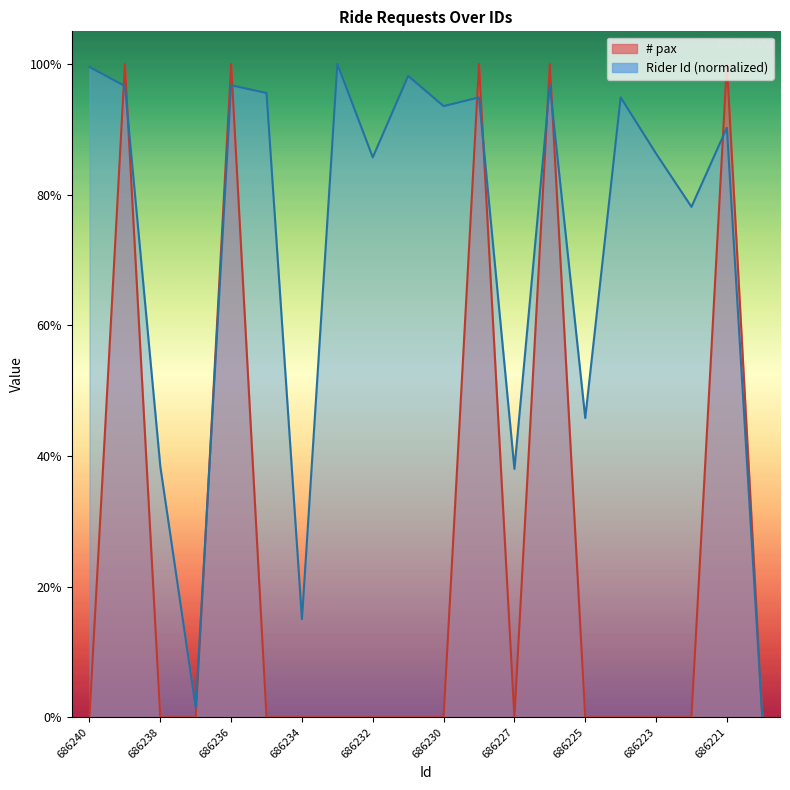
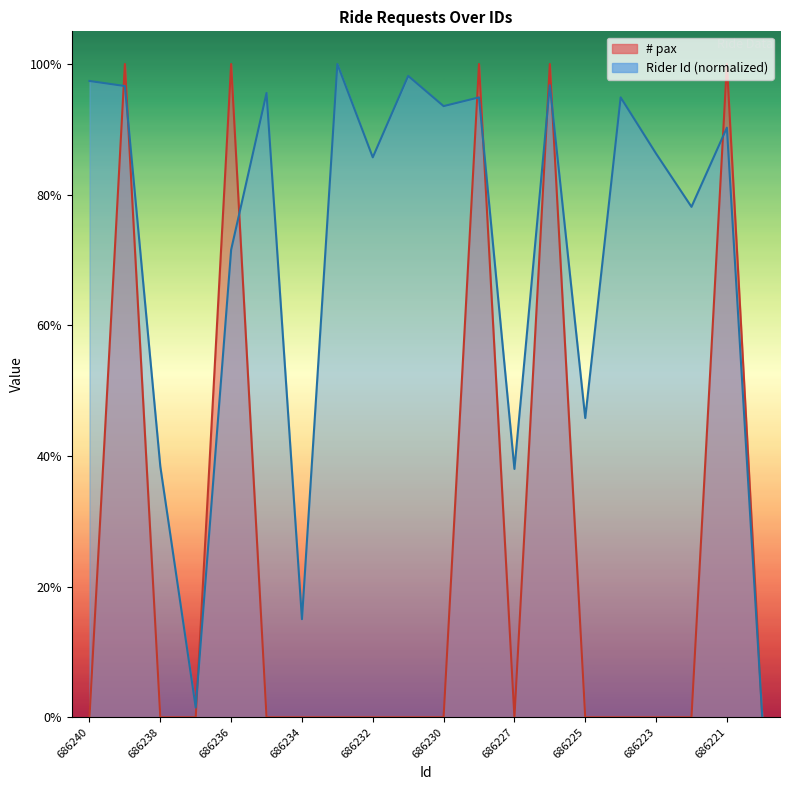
  {
    "# pax": {
      "686240": "0%",
      "686238": "0%",
      "686236": "100%",
      "686234": "0%",
      "686232": "0%",
      "686230": "0%",
      "686227": "0%",
      "686225": "0%",
      "686223": "0%"
    },
    "Rider Id (normalized)": {
-     "686240": "100%",
+     "686240": "97%",
      "686238": "38%",
-     "686236": "97%",
+     "686236": "72%",
      "686234": "15%",
      "686232": "86%",
      "686230": "94%",
      "686227": "38%",
      "686225": "46%",
      "686223": "86%",
      "686221": "90%"
    }
  }
